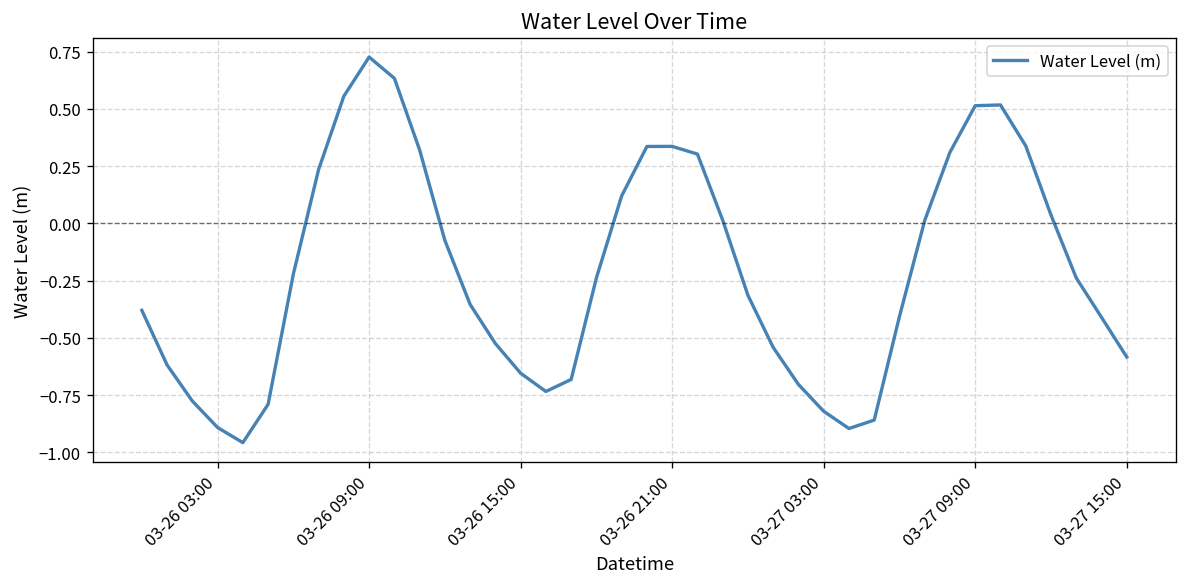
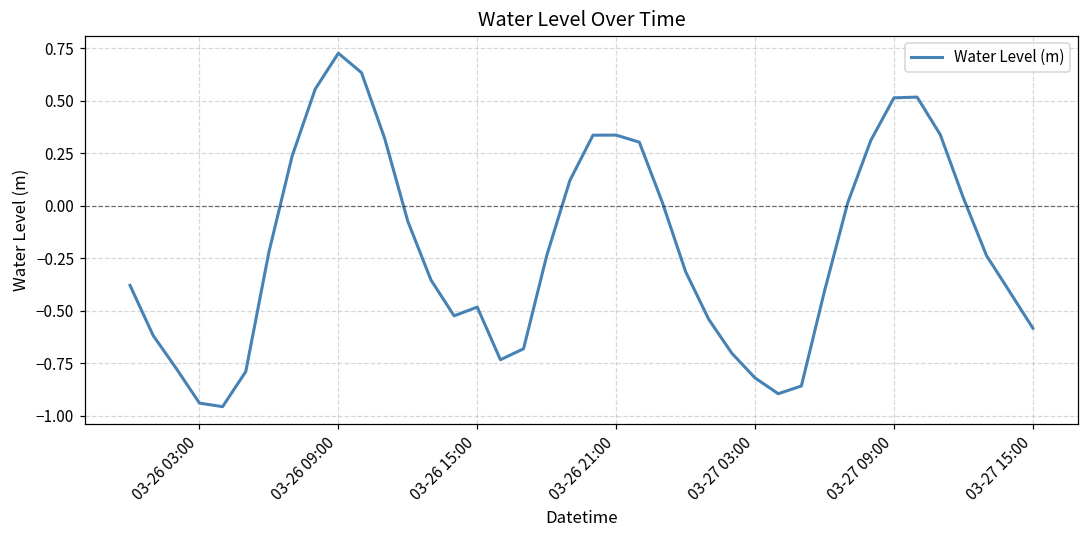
  {
-   "03-26 03:00": -0.89,
+   "03-26 03:00": -0.94,
    "03-26 09:00": 0.73,
-   "03-26 15:00": -0.65,
+   "03-26 15:00": -0.48,
    "03-26 21:00": 0.34,
    "03-27 03:00": -0.82,
    "03-27 09:00": 0.51,
    "03-27 15:00": -0.58
  }
